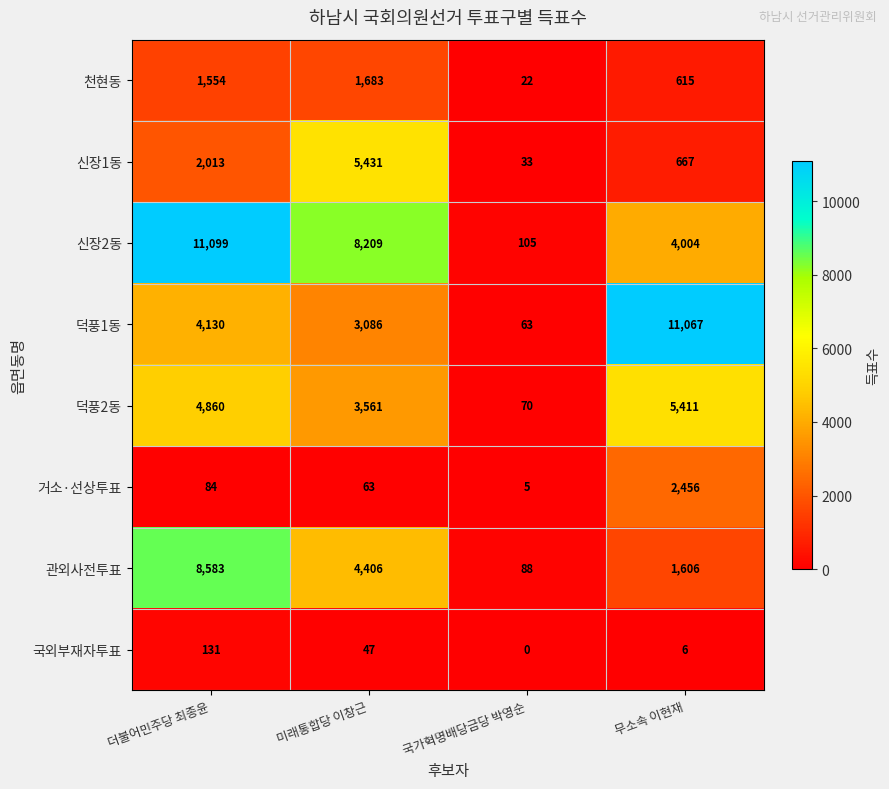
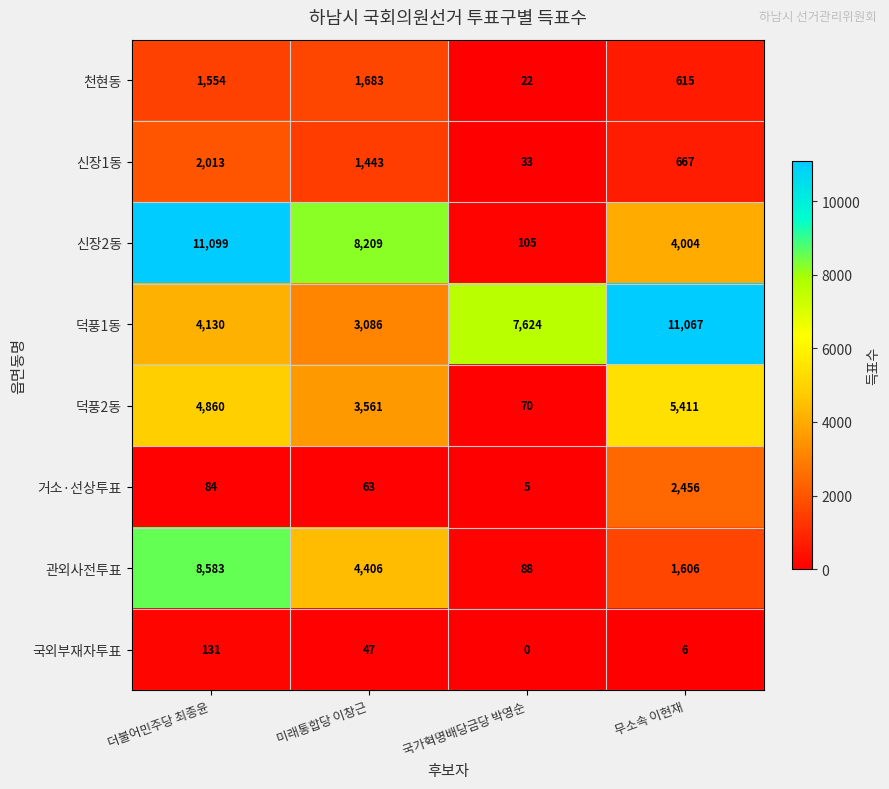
  {
    "천현동": {
      "더불어민주당 최종윤": "1,554",
      "미래통합당 이창근": "1,683",
      "국가혁명배당금당 박영순": "22",
      "무소속 이현재": "615"
    },
    "신장1동": {
      "더불어민주당 최종윤": "2,013",
-     "미래통합당 이창근": "5,431",
+     "미래통합당 이창근": "1,443",
      "국가혁명배당금당 박영순": "33",
      "무소속 이현재": "667"
    },
    "신장2동": {
      "더불어민주당 최종윤": "11,099",
      "미래통합당 이창근": "8,209",
      "국가혁명배당금당 박영순": "105",
      "무소속 이현재": "4,004"
    },
    "덕풍1동": {
      "더불어민주당 최종윤": "4,130",
      "미래통합당 이창근": "3,086",
-     "국가혁명배당금당 박영순": "63",
+     "국가혁명배당금당 박영순": "7,624",
      "무소속 이현재": "11,067"
    },
    "덕풍2동": {
      "더불어민주당 최종윤": "4,860",
      "미래통합당 이창근": "3,561",
      "국가혁명배당금당 박영순": "70",
      "무소속 이현재": "5,411"
    },
    "거소·선상투표": {
      "더불어민주당 최종윤": "84",
      "미래통합당 이창근": "63",
      "국가혁명배당금당 박영순": "5",
      "무소속 이현재": "2,456"
    },
    "관외사전투표": {
      "더불어민주당 최종윤": "8,583",
      "미래통합당 이창근": "4,406",
      "국가혁명배당금당 박영순": "88",
      "무소속 이현재": "1,606"
    },
    "국외부재자투표": {
      "더불어민주당 최종윤": "131",
      "미래통합당 이창근": "47",
      "국가혁명배당금당 박영순": "0",
      "무소속 이현재": "6"
    }
  }
